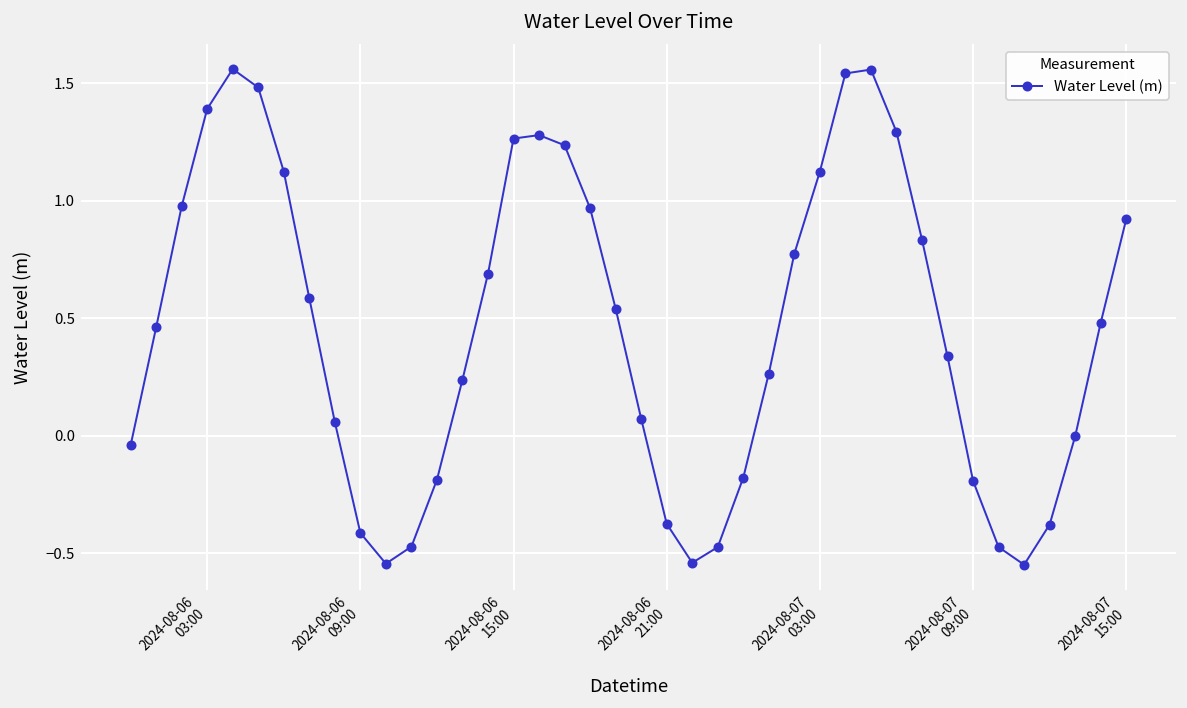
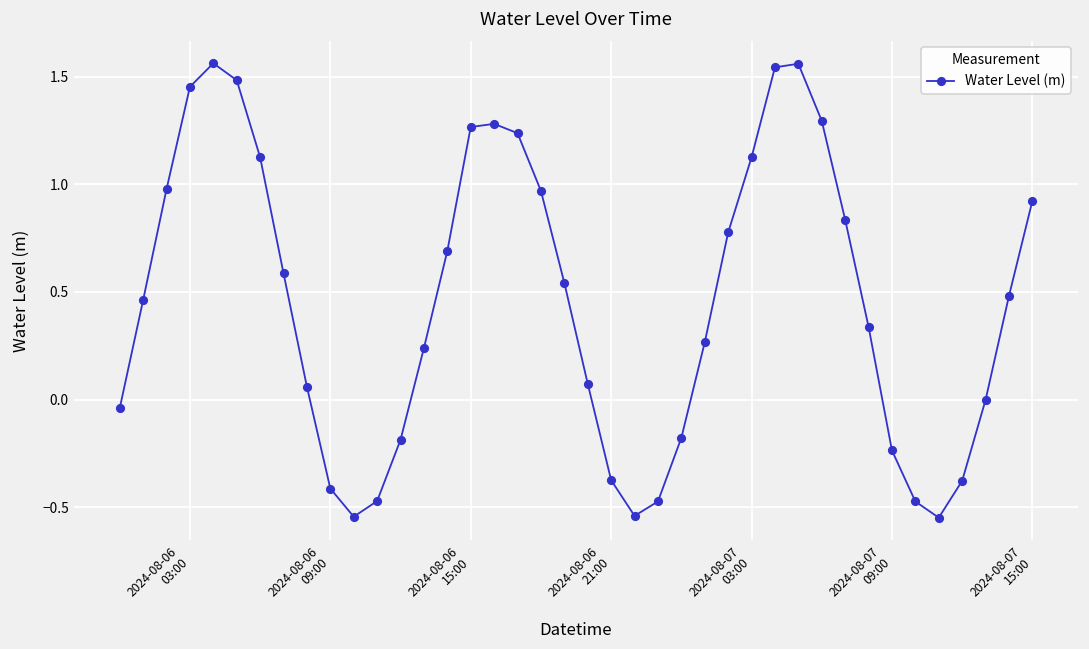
  {
-   "2024-08-06 03:00": 1.39,
+   "2024-08-06 03:00": 1.45,
    "2024-08-06 09:00": -0.41,
    "2024-08-06 15:00": 1.27,
    "2024-08-06 21:00": -0.37,
    "2024-08-07 03:00": 1.12,
-   "2024-08-07 09:00": -0.19,
+   "2024-08-07 09:00": -0.24,
    "2024-08-07 15:00": 0.92
  }
